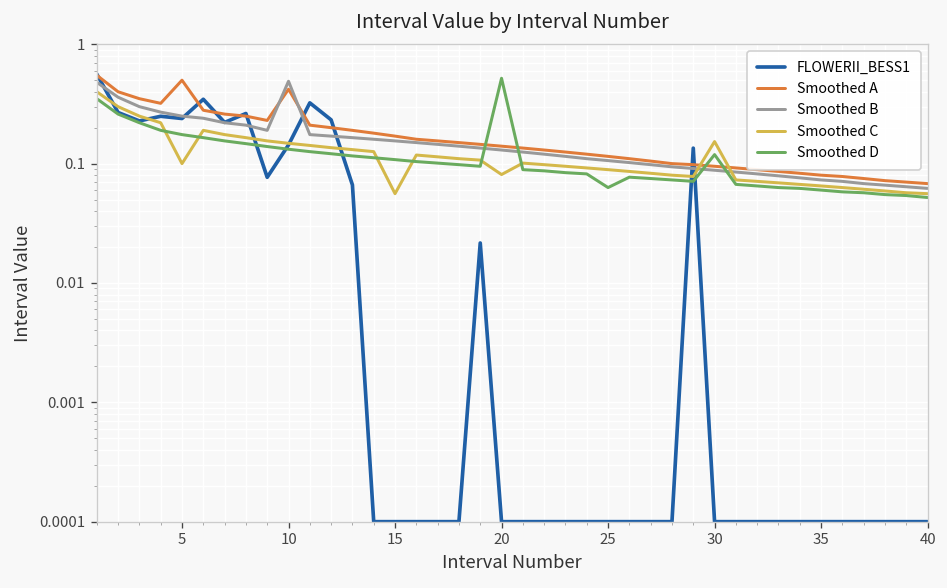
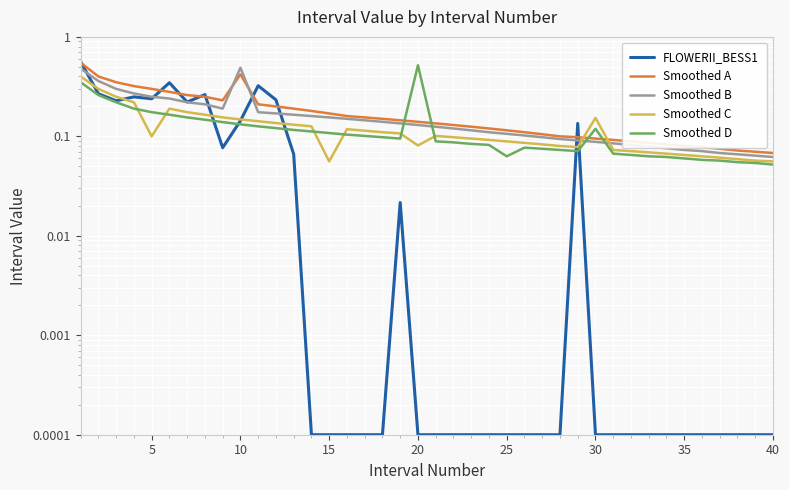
  {
    "FLOWERII_BESS1": {
      "15": 0.00010,
      "20": 0.00010,
      "25": 0.00010,
      "30": 0.00010,
      "35": 0.00010,
      "40": 0.00010
    },
    "Smoothed A": {
-     "5": 0.5,
+     "5": 0.3,
      "10": 0.4,
      "15": 0.17,
      "20": 0.14,
      "25": 0.12,
      "30": 0.1,
      "40": 0.07
    },
    "Smoothed B": {
      "10": 0.5,
      "15": 0.16,
      "20": 0.13,
      "25": 0.1,
      "30": 0.09,
      "35": 0.07,
      "40": 0.06
    },
    "Smoothed C": {
      "5": 0.1,
      "15": 0.06,
      "20": 0.08,
      "25": 0.09,
      "30": 0.15,
      "35": 0.07,
      "40": 0.06
    },
    "Smoothed D": {
      "5": 0.18,
      "10": 0.13,
      "15": 0.11,
      "20": 0.5,
      "25": 0.06,
      "30": 0.12,
      "35": 0.06,
      "40": 0.05
    }
  }
